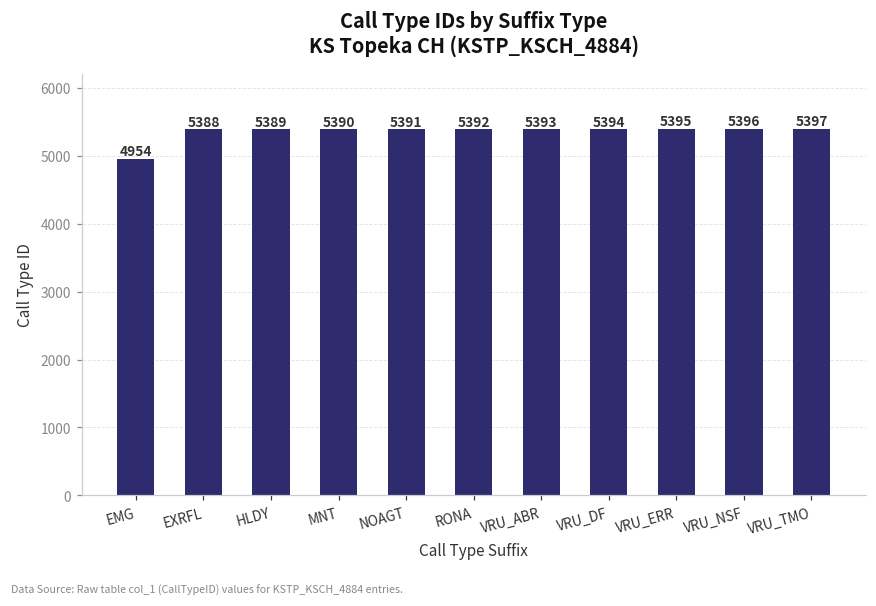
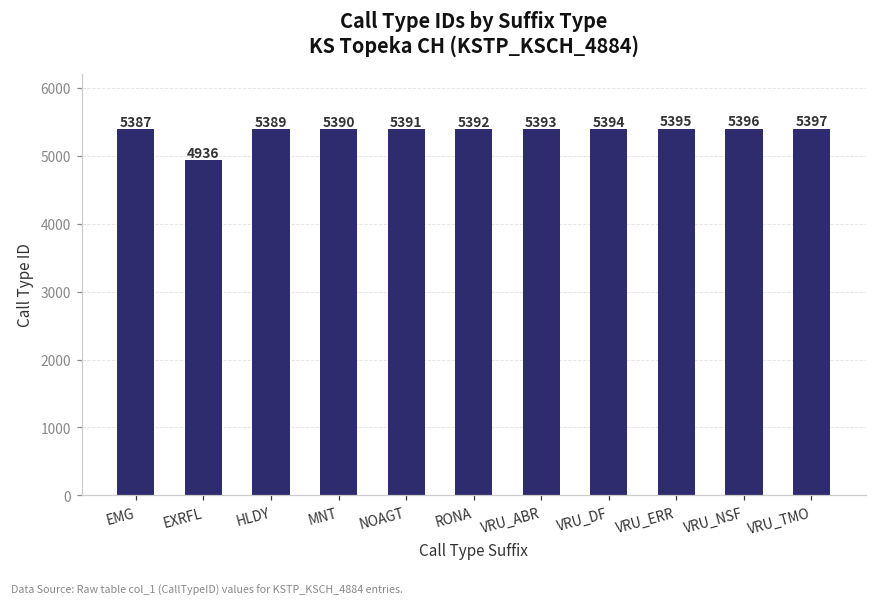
  {
-   "EMG": 4954,
-   "EXRFL": 5388,
+   "EMG": 5387,
+   "EXRFL": 4936,
    "HLDY": 5389,
    "MNT": 5390,
    "NOAGT": 5391,
    "RONA": 5392,
    "VRU_ABR": 5393,
    "VRU_DF": 5394,
    "VRU_ERR": 5395,
    "VRU_NSF": 5396,
    "VRU_TMO": 5397
  }
